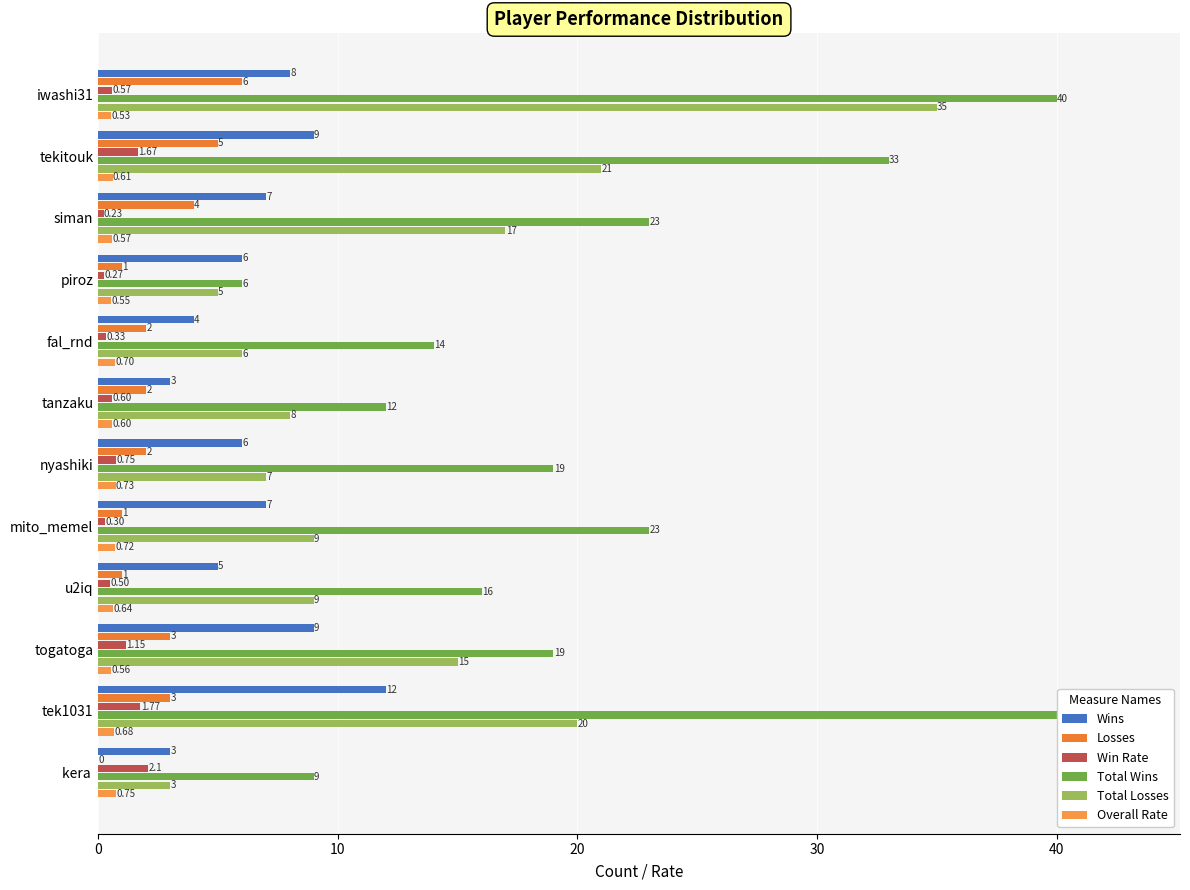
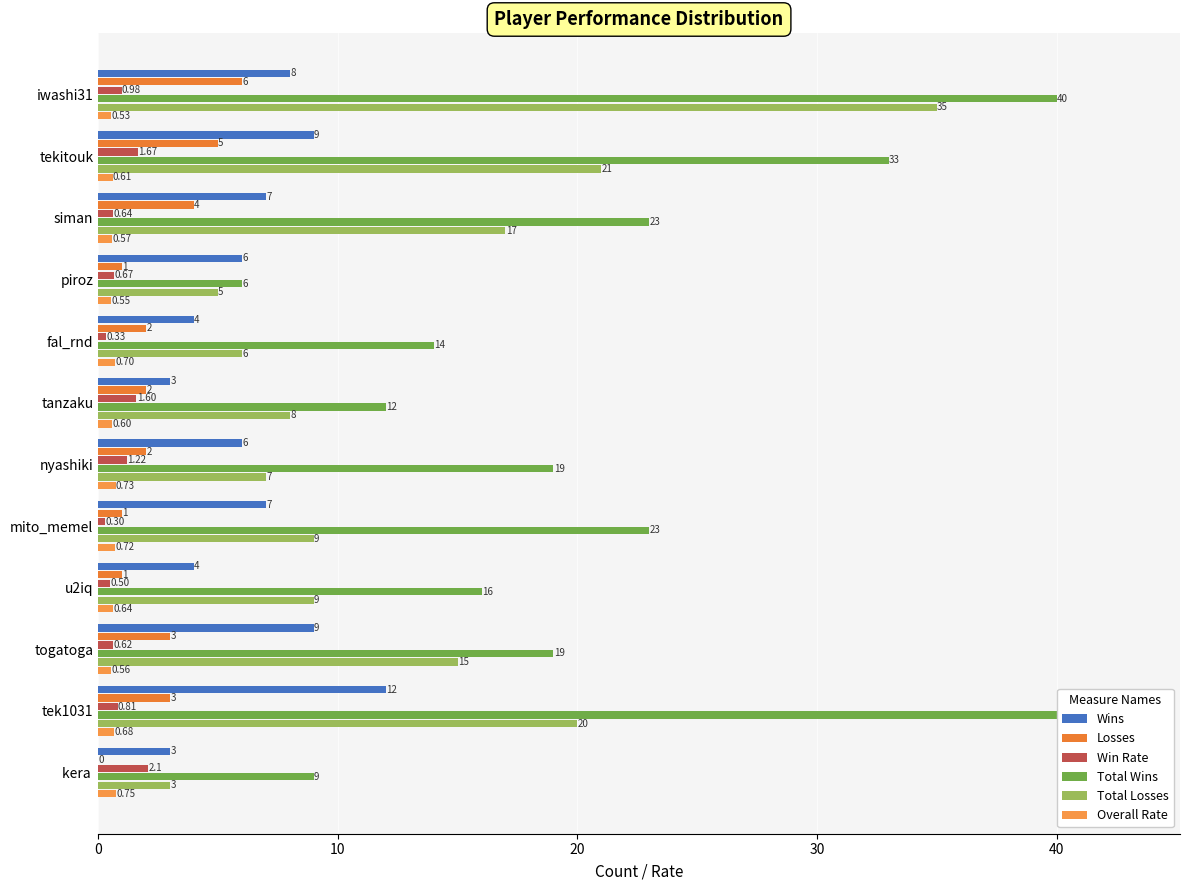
  {
    "Wins": {
      "iwashi31": 8,
      "tekitouk": 9,
      "siman": 7,
      "piroz": 6,
      "fal_rnd": 4,
      "tanzaku": 3,
      "nyashiki": 6,
      "mito_memel": 7,
-     "u2iq": 5,
+     "u2iq": 4,
      "togatoga": 9,
      "tek1031": 12,
      "kera": 3
    },
    "Win Rate": {
-     "iwashi31": 0.57,
+     "iwashi31": 0.98,
      "tekitouk": 1.67,
-     "siman": 0.23,
-     "piroz": 0.27,
+     "siman": 0.64,
+     "piroz": 0.67,
      "fal_rnd": 0.33,
-     "tanzaku": 0.60,
-     "nyashiki": 0.75,
+     "tanzaku": 1.60,
+     "nyashiki": 1.22,
      "mito_memel": 0.30,
      "u2iq": 0.50,
-     "togatoga": 1.15,
-     "tek1031": 1.77,
+     "togatoga": 0.62,
+     "tek1031": 0.81,
      "kera": 2.1
    }
  }
